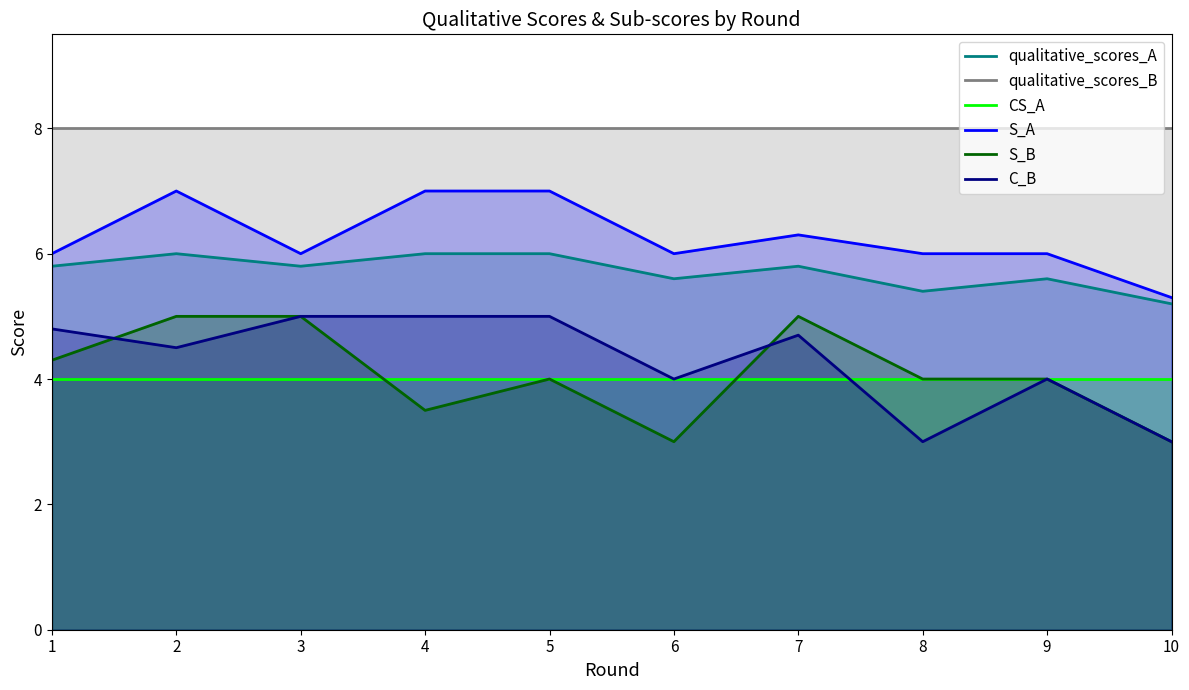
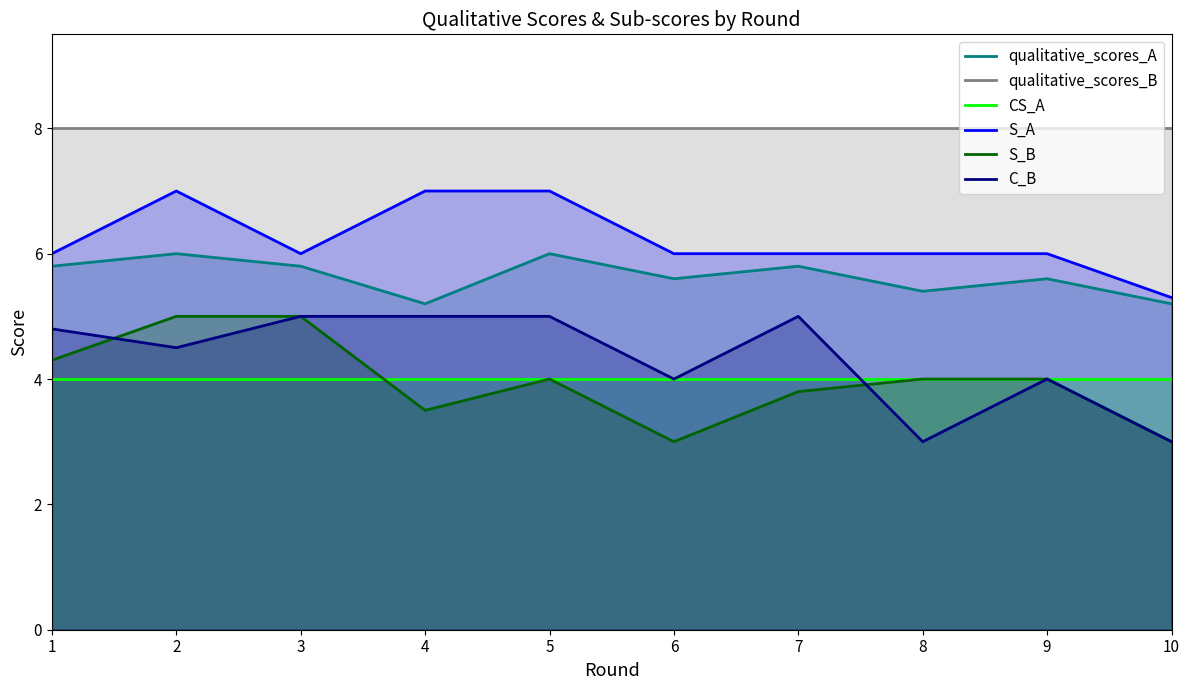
  {
    "qualitative_scores_A": {
      "1": 5.8,
      "2": 6.0,
      "3": 5.8,
-     "4": 6.0,
+     "4": 5.2,
      "5": 6.0,
      "6": 5.6,
      "7": 5.8,
      "8": 5.4,
      "9": 5.6,
      "10": 5.2
    },
    "qualitative_scores_B": {
      "1": 8.0,
      "2": 8.0,
      "3": 8.0,
      "4": 8.0,
      "5": 8.0,
      "6": 8.0,
      "7": 8.0,
      "8": 8.0,
      "10": 8.0
    },
    "CS_A": {
      "1": 4.0,
      "2": 4.0,
      "3": 4.0,
      "4": 4.0,
      "7": 4.0,
      "10": 4.0
    },
    "S_A": {
      "1": 6.0,
      "2": 7.0,
      "3": 6.0,
      "4": 7.0,
      "5": 7.0,
      "6": 6.0,
-     "7": 6.3,
+     "7": 6.0,
      "8": 6.0,
      "9": 6.0,
      "10": 5.3
    },
    "S_B": {
      "1": 4.3,
      "2": 5.0,
      "4": 3.5,
      "6": 3.0,
-     "7": 5.0
+     "7": 3.8
    },
    "C_B": {
      "1": 4.8,
      "2": 4.5,
      "4": 5.0,
      "5": 5.0,
-     "7": 4.7,
+     "7": 5.0,
      "8": 3.0
    }
  }
